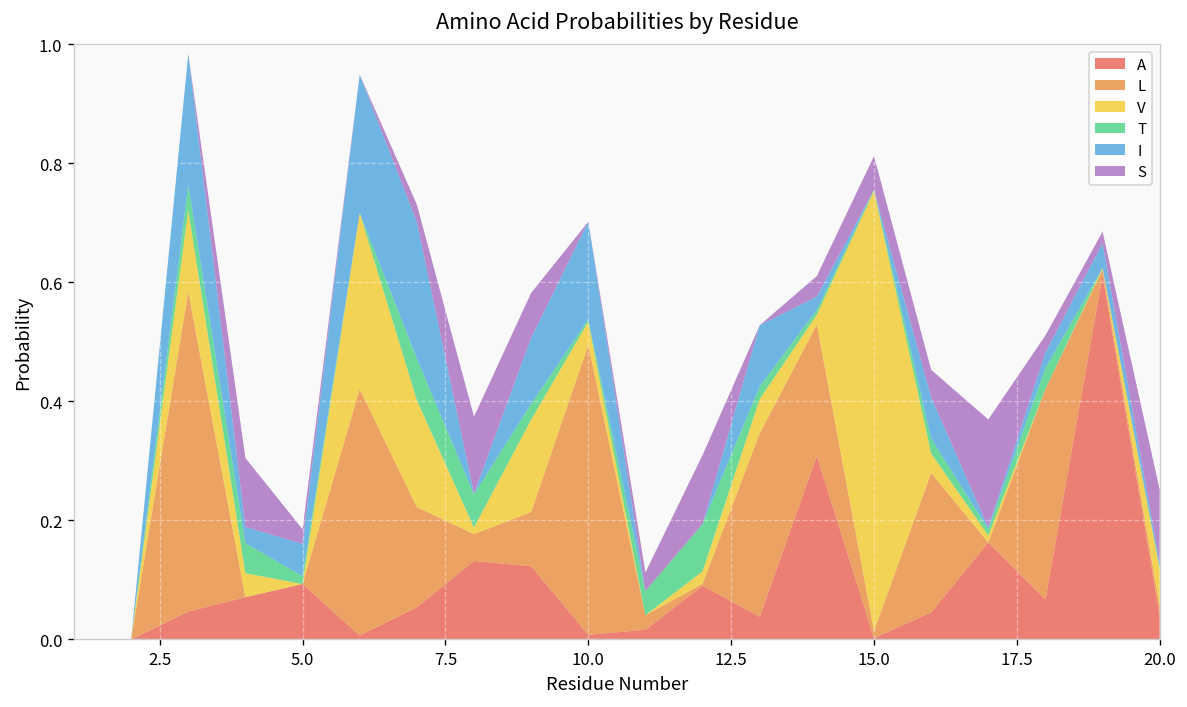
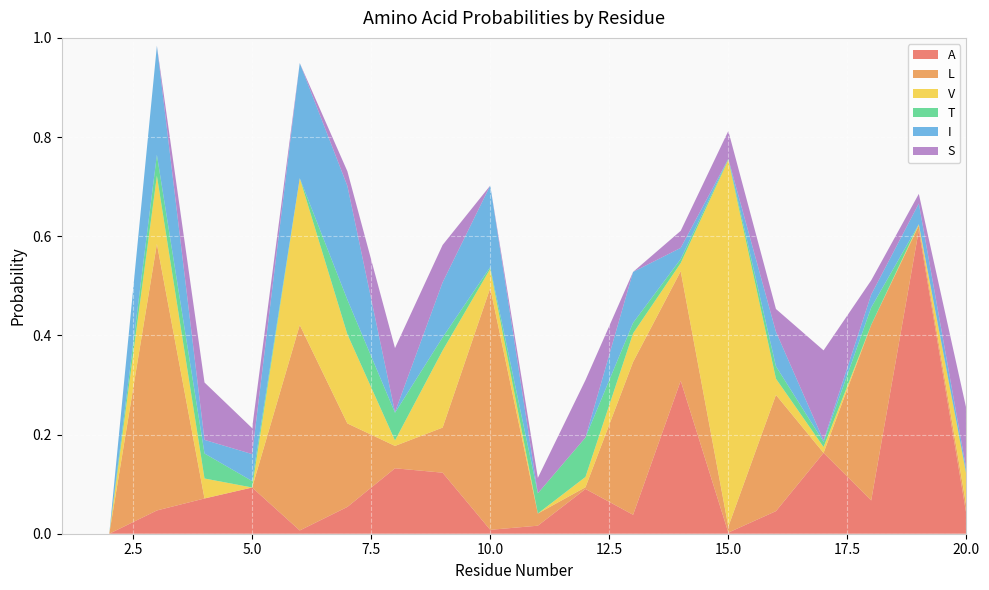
  {
    "T": {
      "5.0": 0.01
    },
    "I": {
      "5.0": 0.05,
      "20.0": 0.01
    },
    "S": {
-     "5.0": 0.02,
+     "5.0": 0.05,
      "15.0": 0.06,
      "20.0": 0.12
    }
  }
